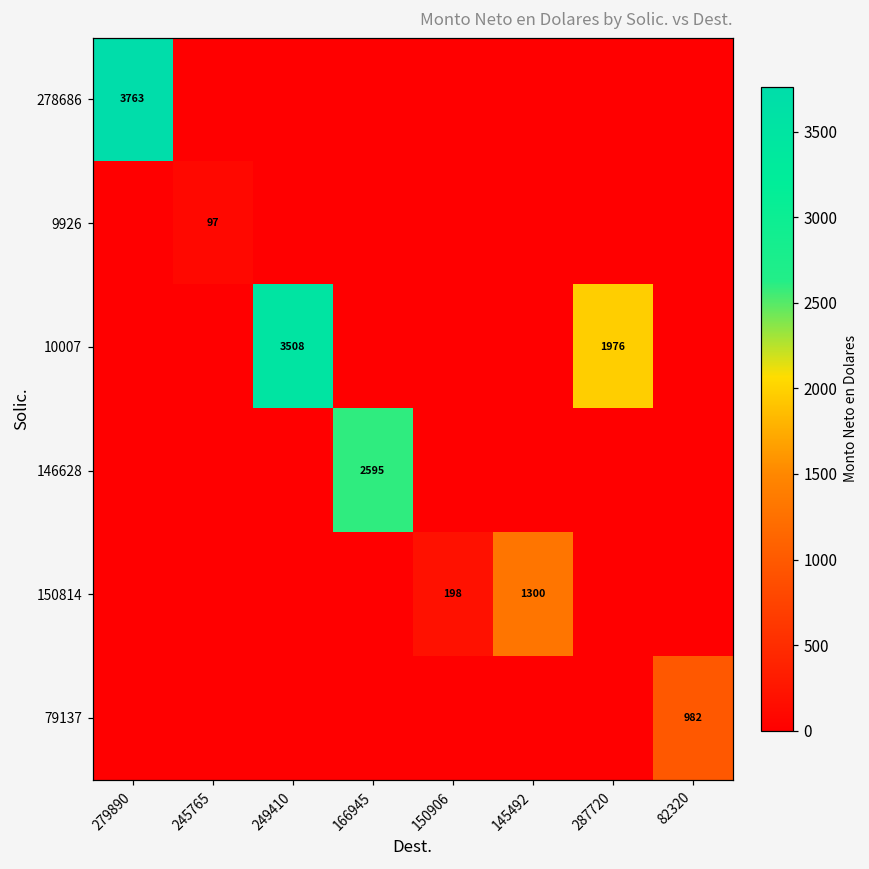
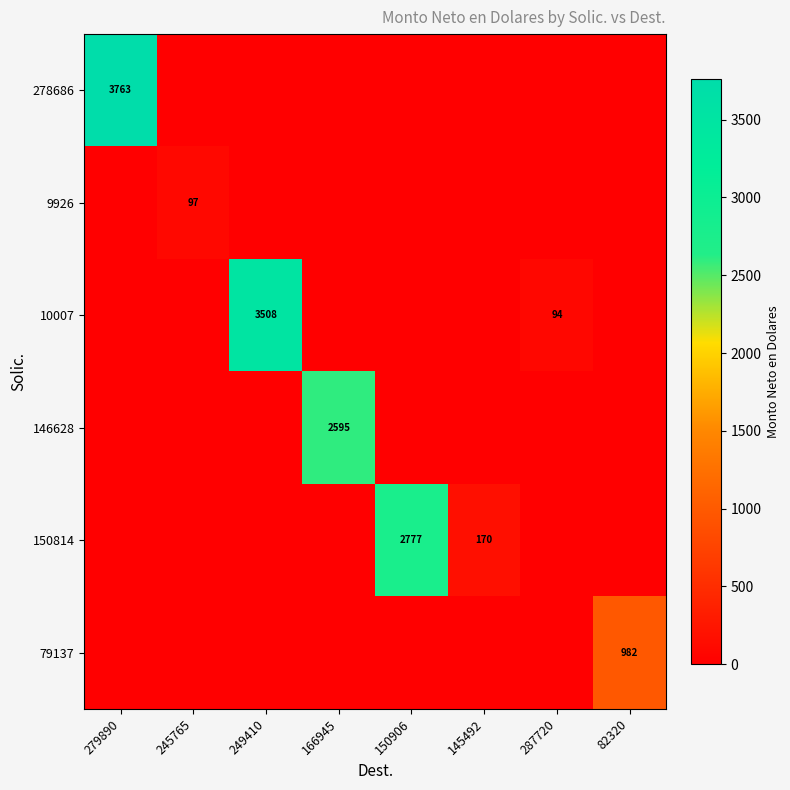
  {
    "278686": {
      "279890": 3763
    },
    "9926": {
      "245765": 97
    },
    "10007": {
      "249410": 3508,
-     "287720": 1976
+     "287720": 94
    },
    "146628": {
      "166945": 2595
    },
    "150814": {
-     "150906": 198,
-     "145492": 1300
+     "150906": 2777,
+     "145492": 170
    },
    "79137": {
      "82320": 982
    }
  }
